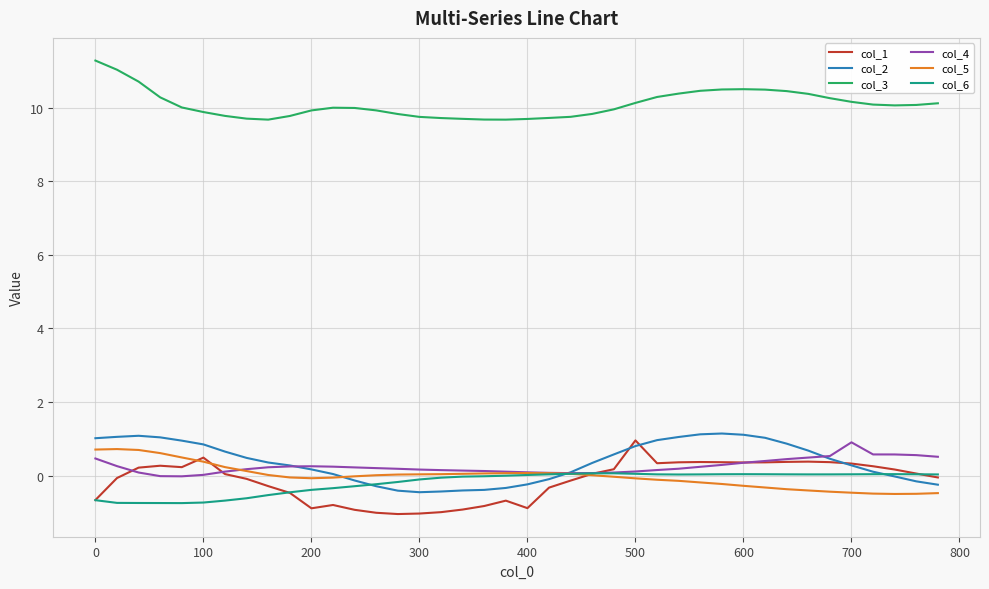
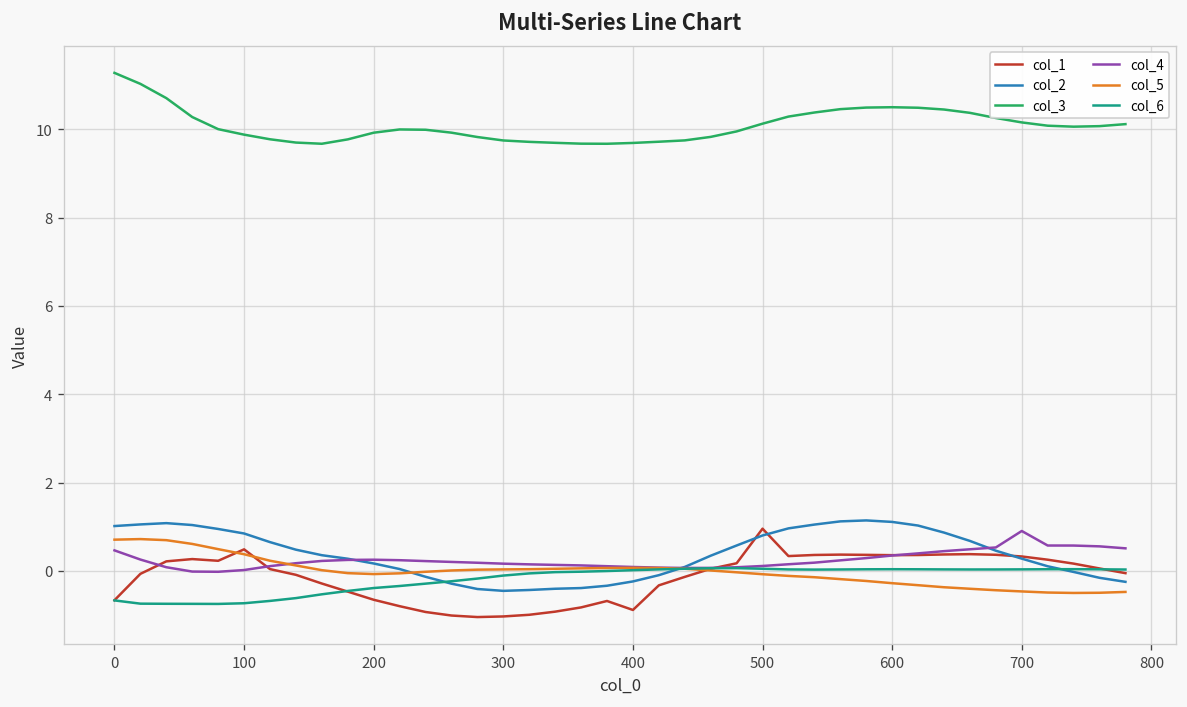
  {
    "col_1": {
      "100": 0.5,
-     "200": -0.9,
+     "200": -0.7,
      "300": -1.0,
      "400": -0.9,
      "500": 1.0
    },
    "col_2": {
      "0": 1.0,
      "100": 0.8,
      "200": 0.2,
      "300": -0.5,
      "400": -0.2,
      "500": 0.8,
      "600": 1.1
    },
    "col_4": {
      "0": 0.5,
      "100": 0.0,
      "200": 0.3,
      "300": 0.2,
      "700": 0.9
    },
    "col_5": {
      "0": 0.7,
      "100": 0.4,
      "200": -0.1,
      "300": 0.0,
      "500": -0.1,
      "600": -0.3,
      "700": -0.5
    }
  }
